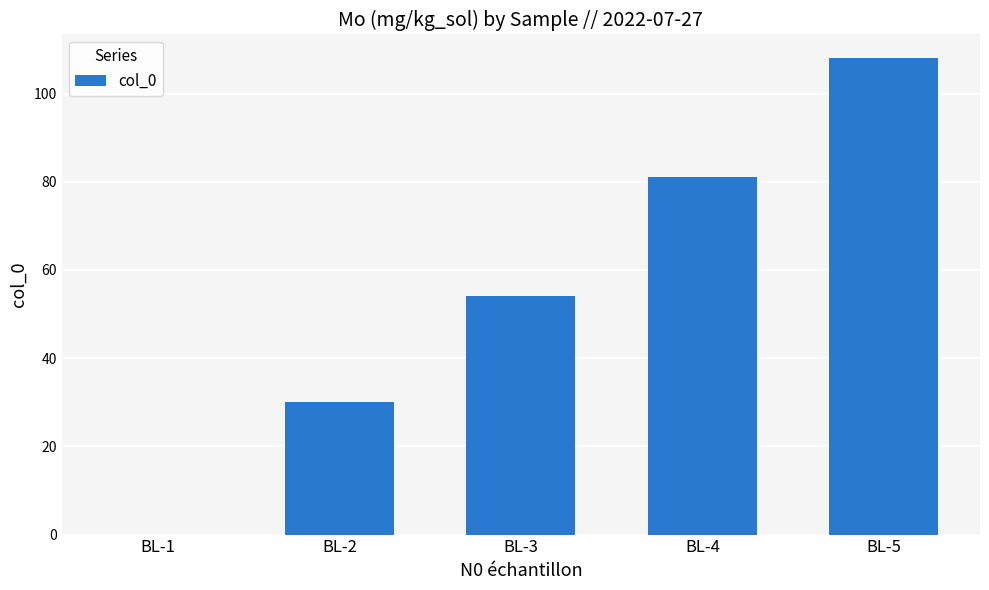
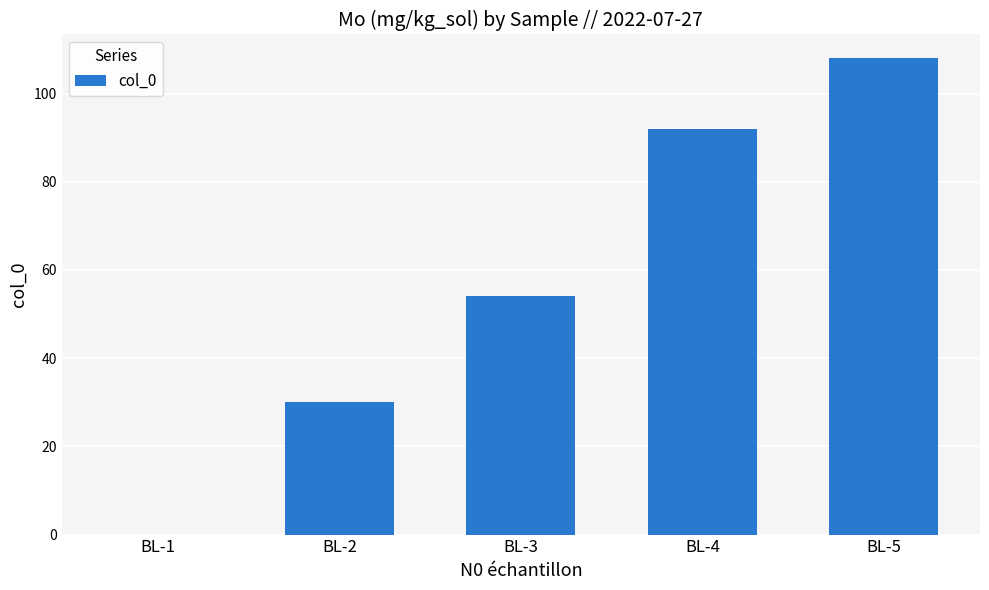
  {
    "BL-1": 0,
    "BL-2": 30,
    "BL-3": 54,
-   "BL-4": 81,
+   "BL-4": 92,
    "BL-5": 108
  }
